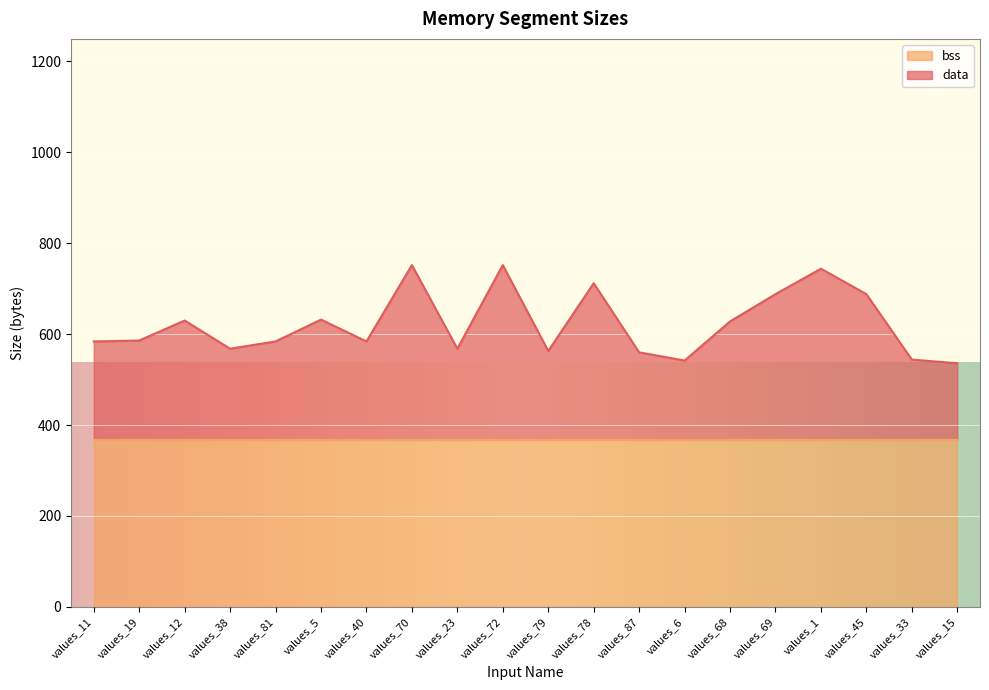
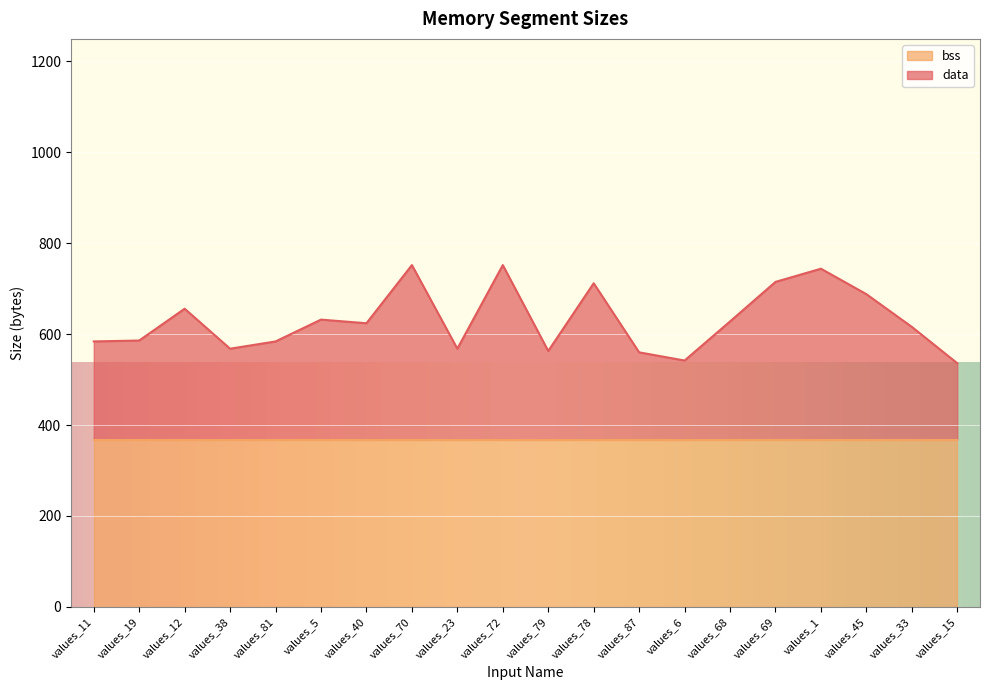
  {
    "bss": {
      "values_11": 370,
      "values_19": 370,
      "values_12": 370,
      "values_38": 370,
      "values_81": 370,
      "values_5": 370,
      "values_40": 370,
      "values_70": 370,
      "values_23": 370,
      "values_72": 370,
      "values_79": 370,
      "values_78": 370,
      "values_87": 370,
      "values_6": 370,
      "values_68": 370,
      "values_69": 370,
      "values_1": 370,
      "values_45": 370,
      "values_33": 370,
      "values_15": 370
    },
    "data": {
      "values_11": 580,
      "values_19": 590,
-     "values_12": 630,
+     "values_12": 660,
      "values_38": 570,
      "values_81": 580,
      "values_5": 630,
-     "values_40": 580,
+     "values_40": 620,
      "values_70": 750,
      "values_23": 570,
      "values_72": 750,
      "values_79": 560,
      "values_78": 710,
      "values_87": 560,
      "values_6": 540,
      "values_68": 630,
-     "values_69": 690,
+     "values_69": 720,
      "values_1": 740,
      "values_45": 690,
-     "values_33": 540,
+     "values_33": 620,
      "values_15": 540
    }
  }
